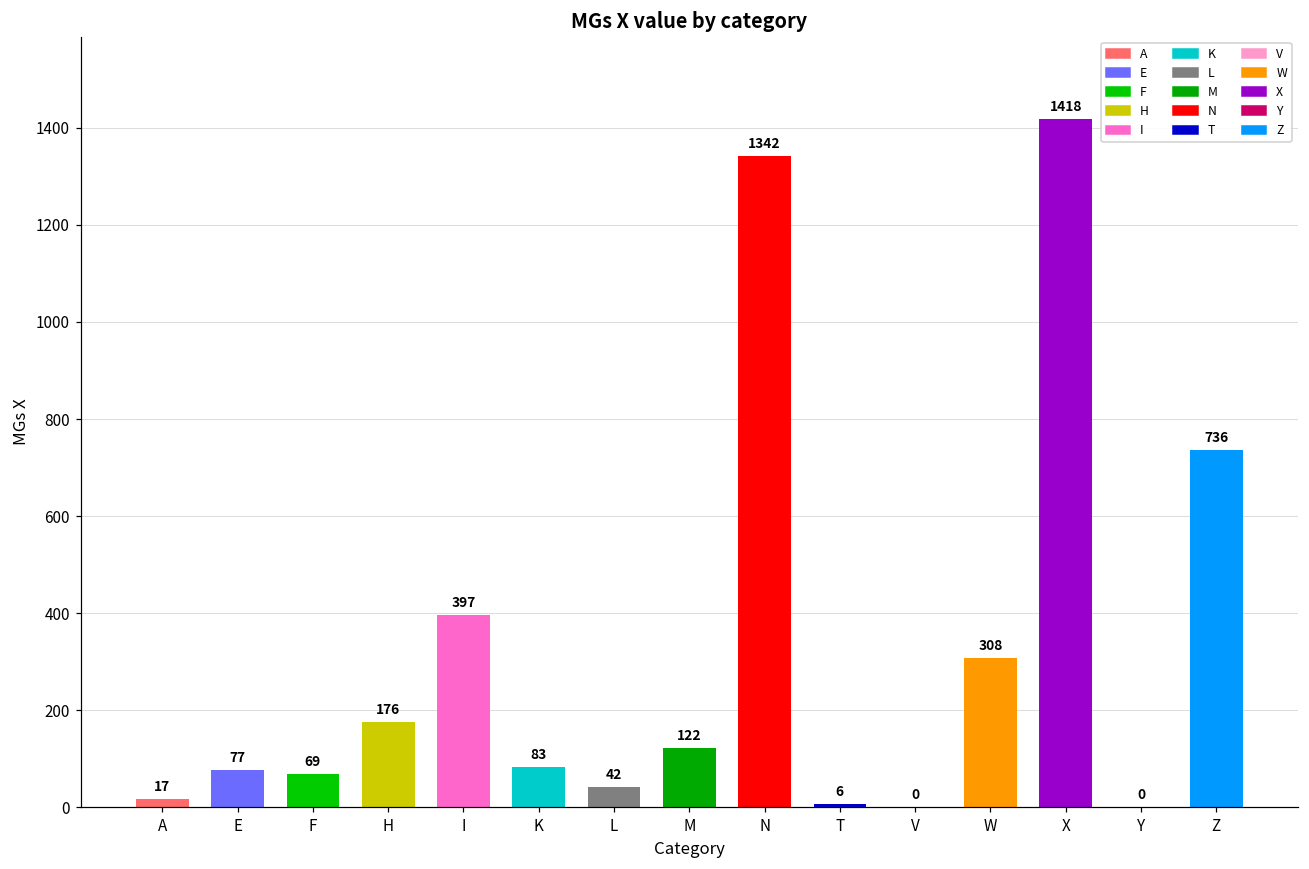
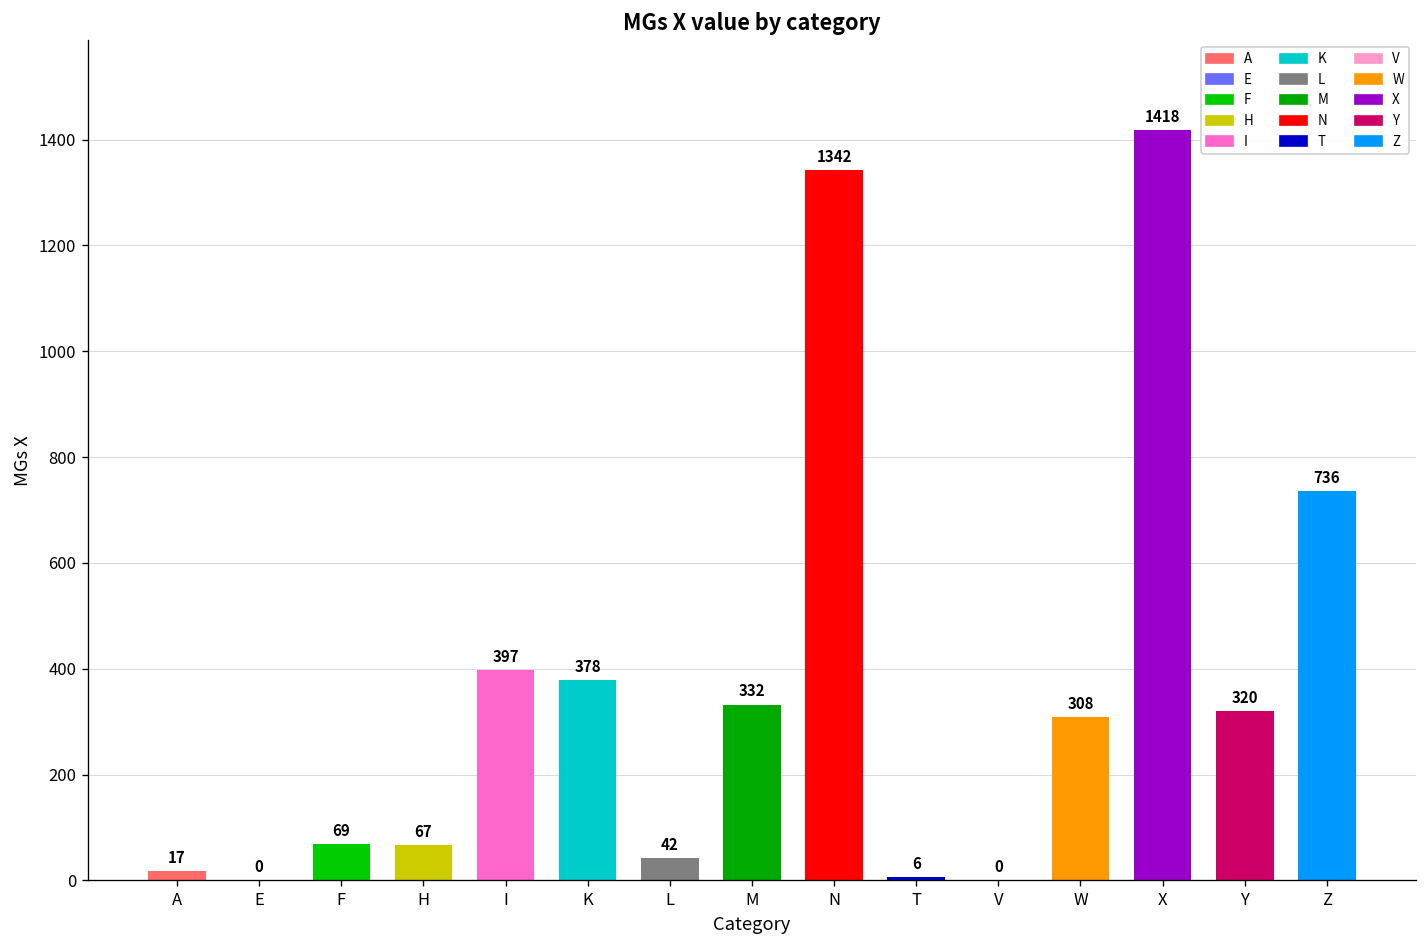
  {
    "A": 17,
-   "E": 77,
+   "E": 0,
    "F": 69,
-   "H": 176,
+   "H": 67,
    "I": 397,
-   "K": 83,
+   "K": 378,
    "L": 42,
-   "M": 122,
+   "M": 332,
    "N": 1342,
    "T": 6,
    "V": 0,
    "W": 308,
    "X": 1418,
-   "Y": 0,
+   "Y": 320,
    "Z": 736
  }
